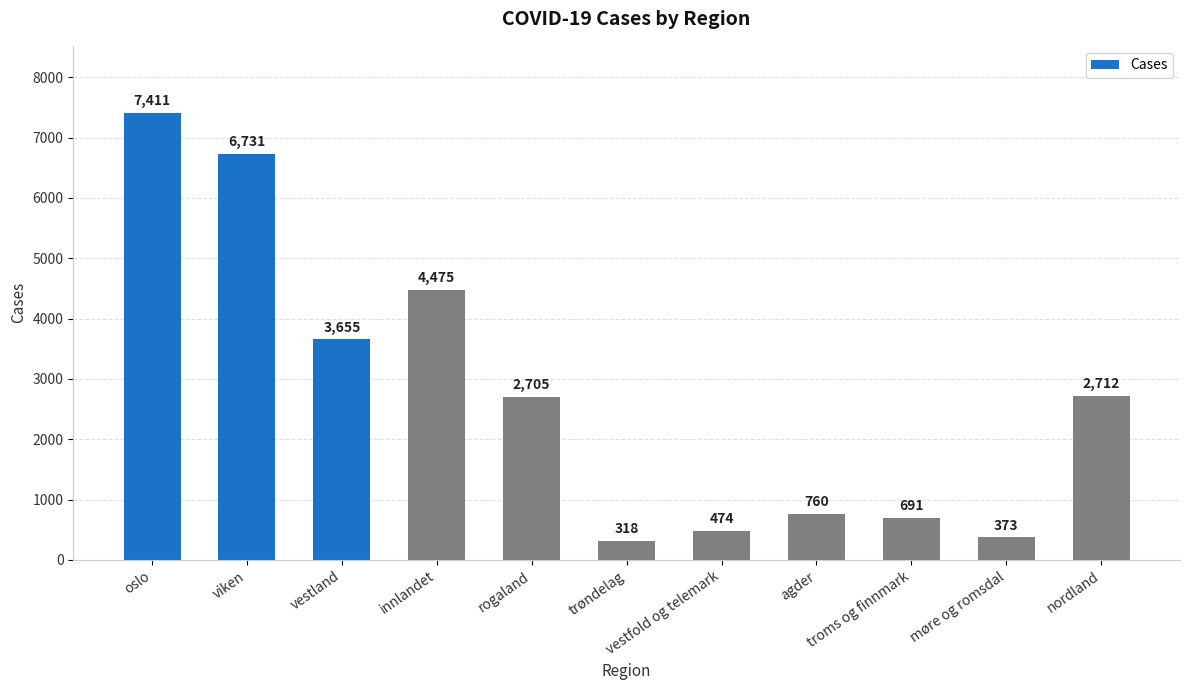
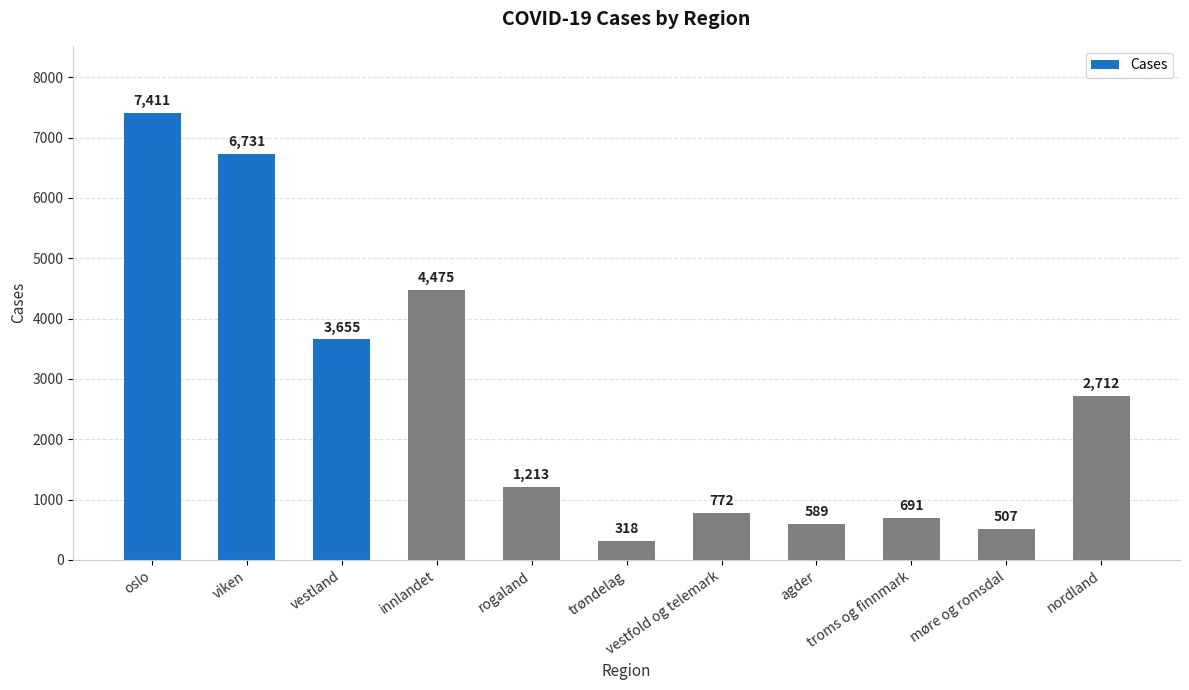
  {
    "oslo": "7,411",
    "viken": "6,731",
    "vestland": "3,655",
    "innlandet": "4,475",
-   "rogaland": "2,705",
+   "rogaland": "1,213",
    "trøndelag": "318",
-   "vestfold og telemark": "474",
-   "agder": "760",
+   "vestfold og telemark": "772",
+   "agder": "589",
    "troms og finnmark": "691",
-   "møre og romsdal": "373",
+   "møre og romsdal": "507",
    "nordland": "2,712"
  }
